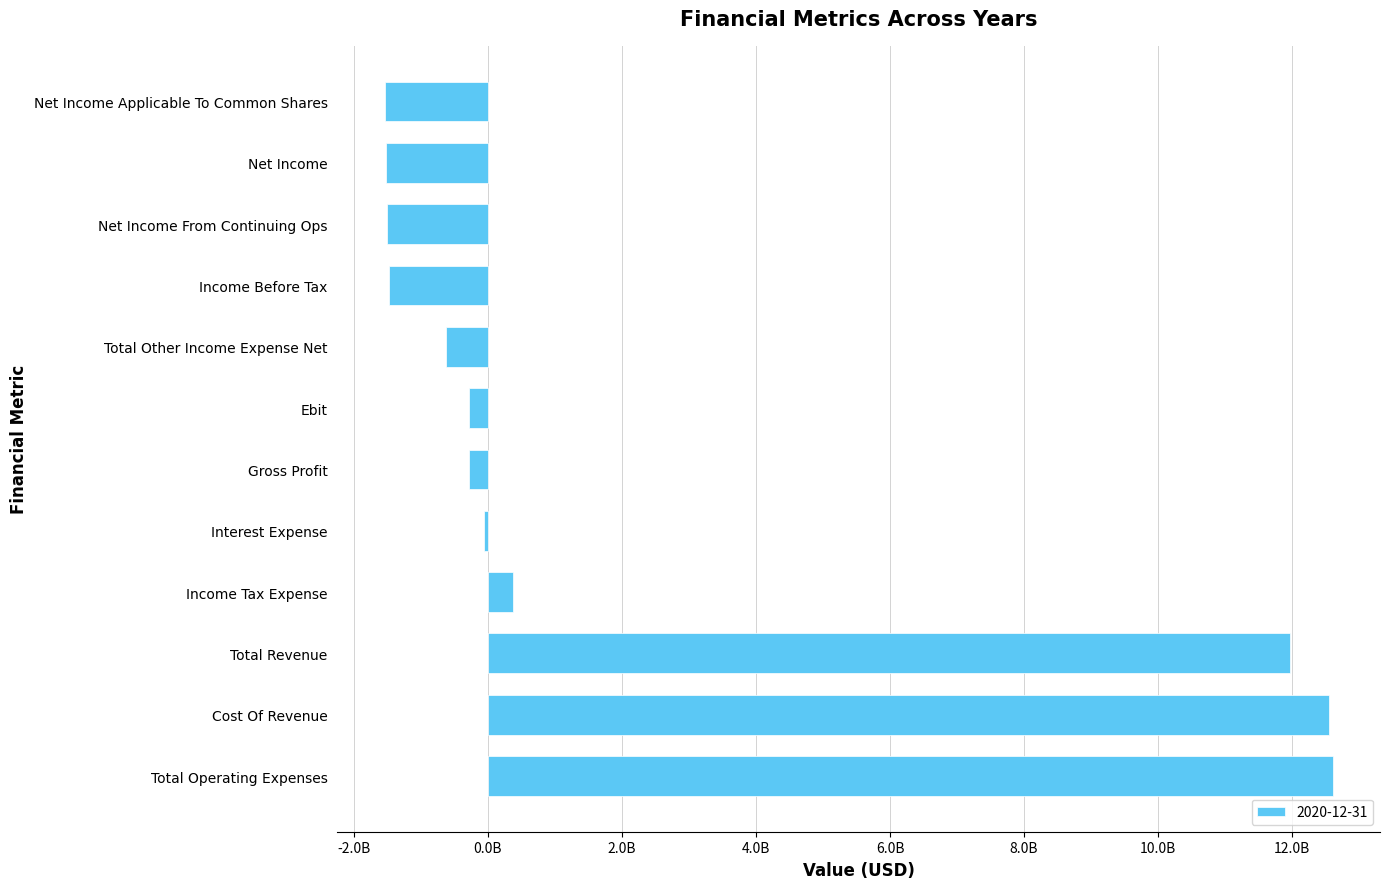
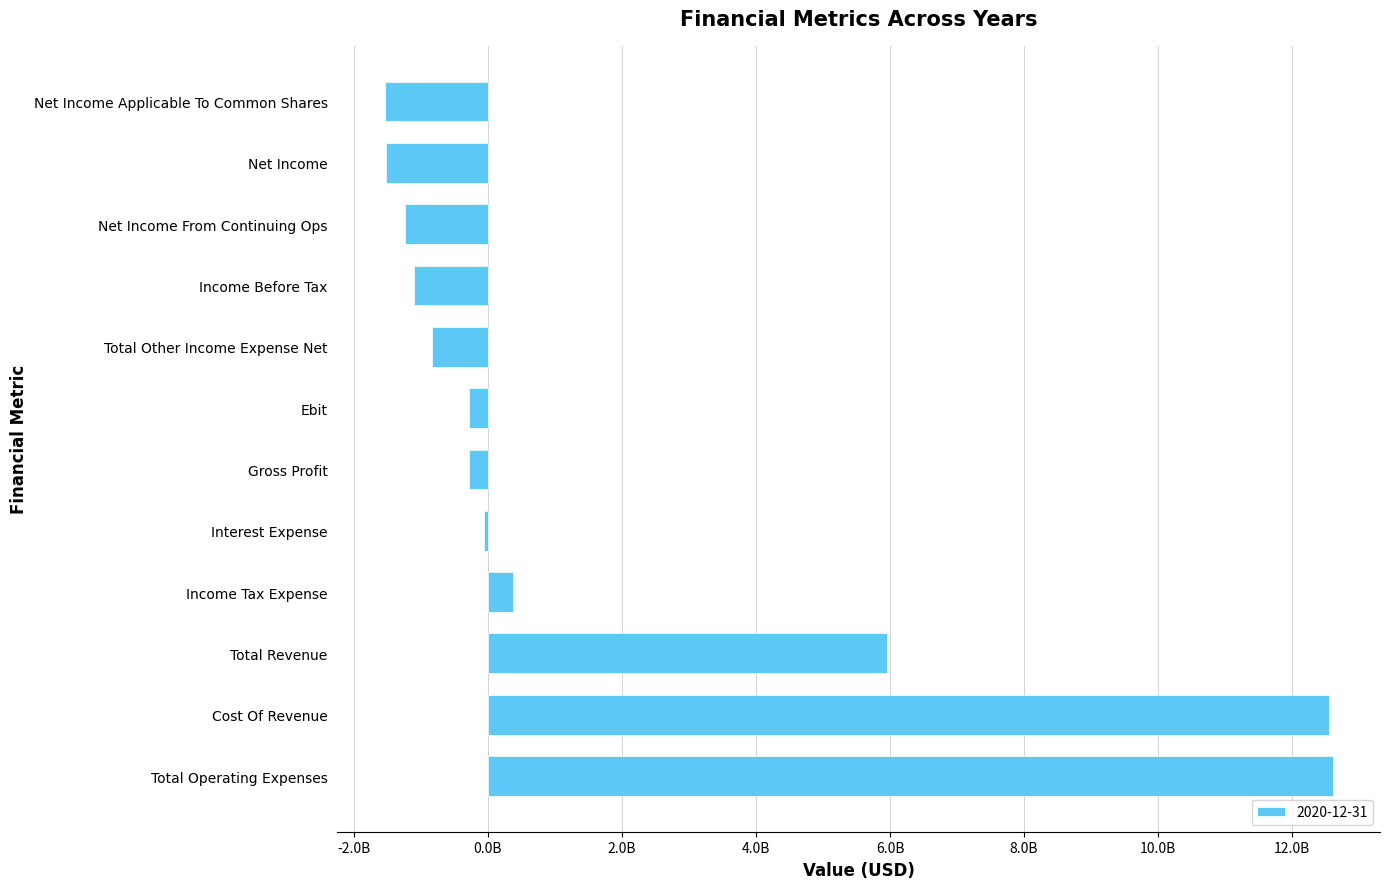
  {
    "Net Income Applicable To Common Shares": -1500000000,
    "Net Income": -1500000000,
-   "Net Income From Continuing Ops": -1500000000,
-   "Income Before Tax": -1500000000,
-   "Total Other Income Expense Net": -600000000,
+   "Net Income From Continuing Ops": -1200000000,
+   "Income Before Tax": -1100000000,
+   "Total Other Income Expense Net": -800000000,
    "Ebit": -300000000,
    "Gross Profit": -300000000,
    "Interest Expense": -100000000,
    "Income Tax Expense": 400000000,
-   "Total Revenue": 12000000000,
+   "Total Revenue": 6000000000,
    "Cost Of Revenue": 12600000000,
    "Total Operating Expenses": 12600000000
  }
